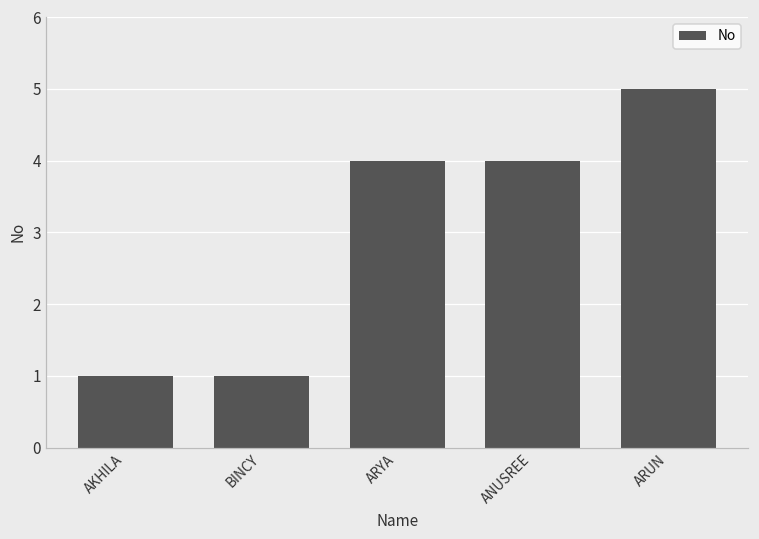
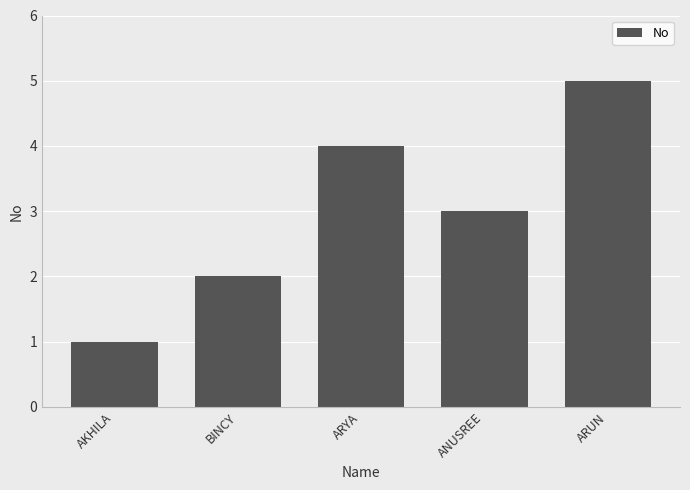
  {
    "AKHILA": 1,
-   "BINCY": 1,
+   "BINCY": 2,
    "ARYA": 4,
-   "ANUSREE": 4,
+   "ANUSREE": 3,
    "ARUN": 5
  }
